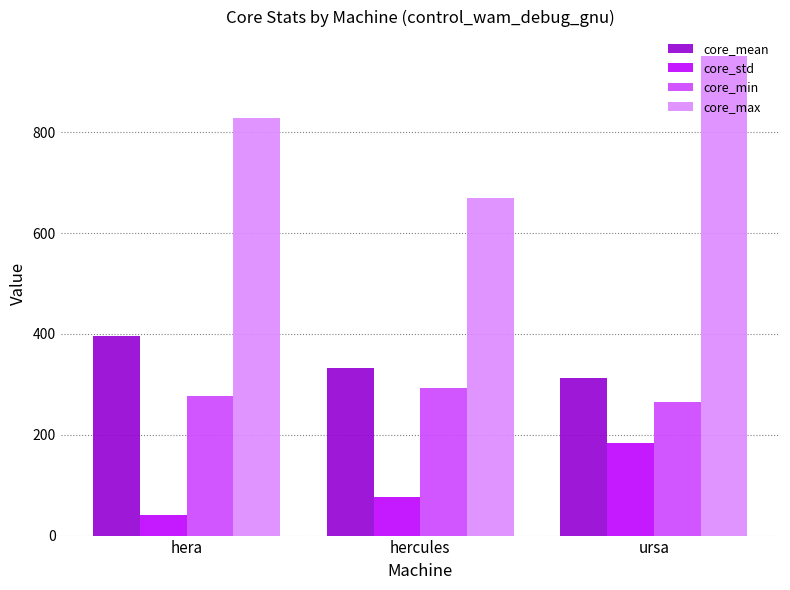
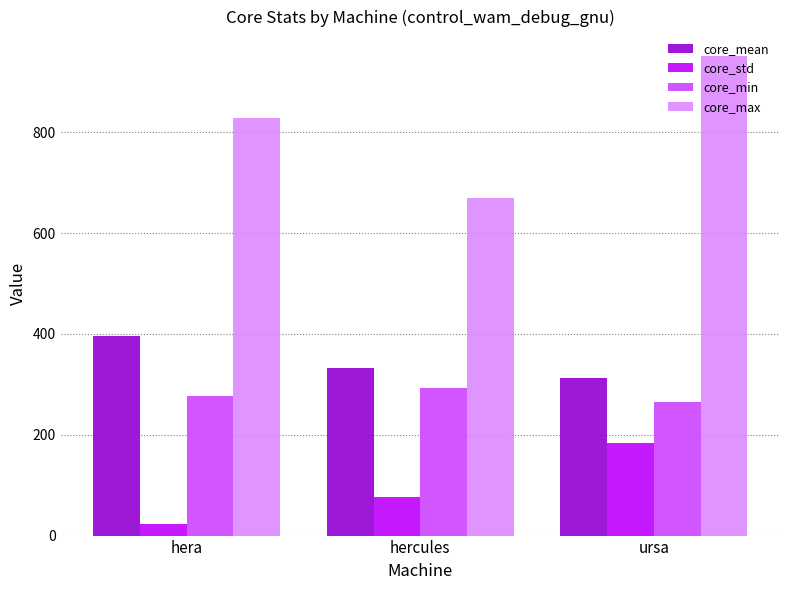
  {
    "core_mean": {
      "hera": 400,
      "hercules": 330,
      "ursa": 310
    },
    "core_std": {
-     "hera": 40,
+     "hera": 20,
      "hercules": 80,
      "ursa": 180
    },
    "core_min": {
      "hera": 280,
      "hercules": 290,
      "ursa": 260
    },
    "core_max": {
      "hera": 830,
      "hercules": 670,
      "ursa": 950
    }
  }
